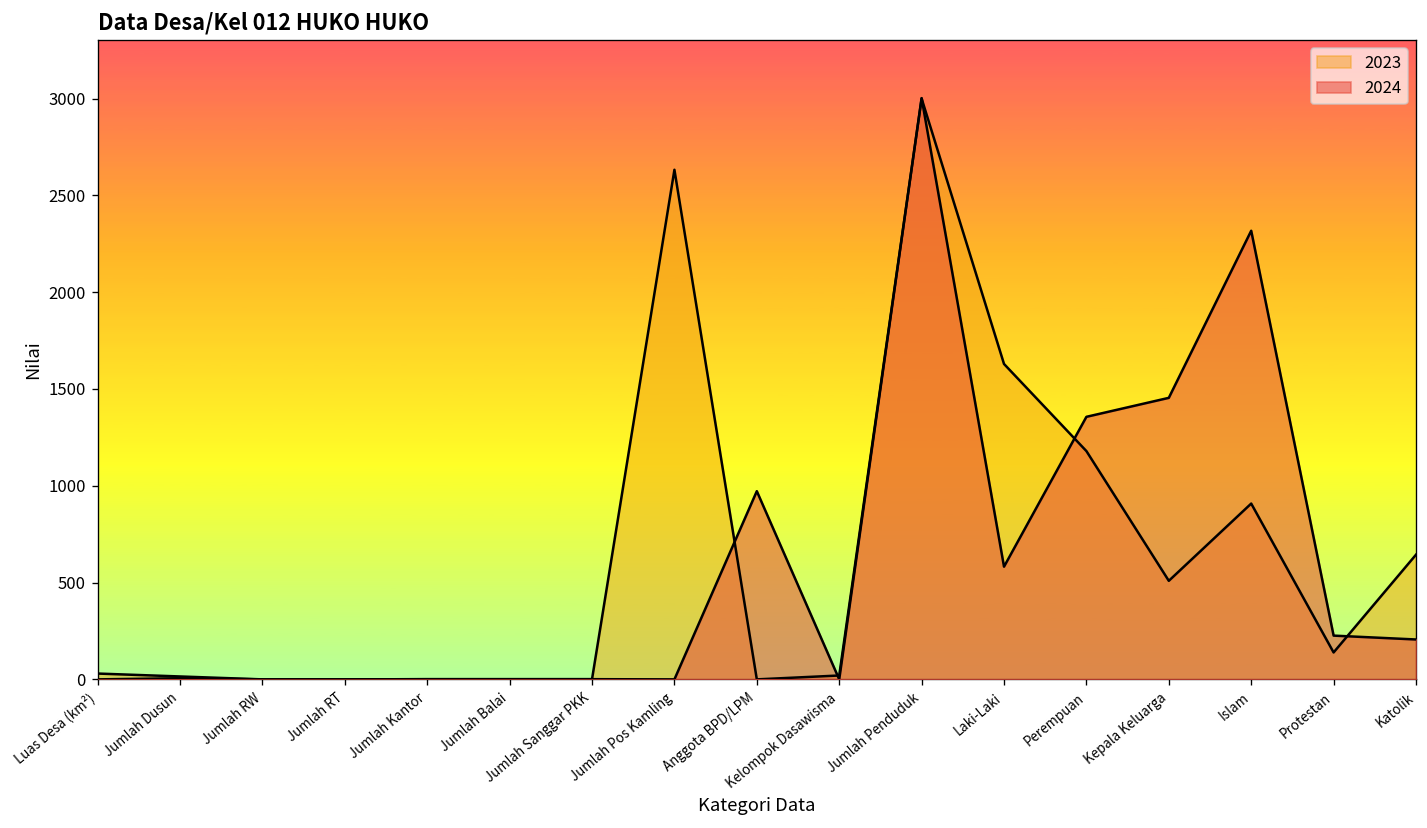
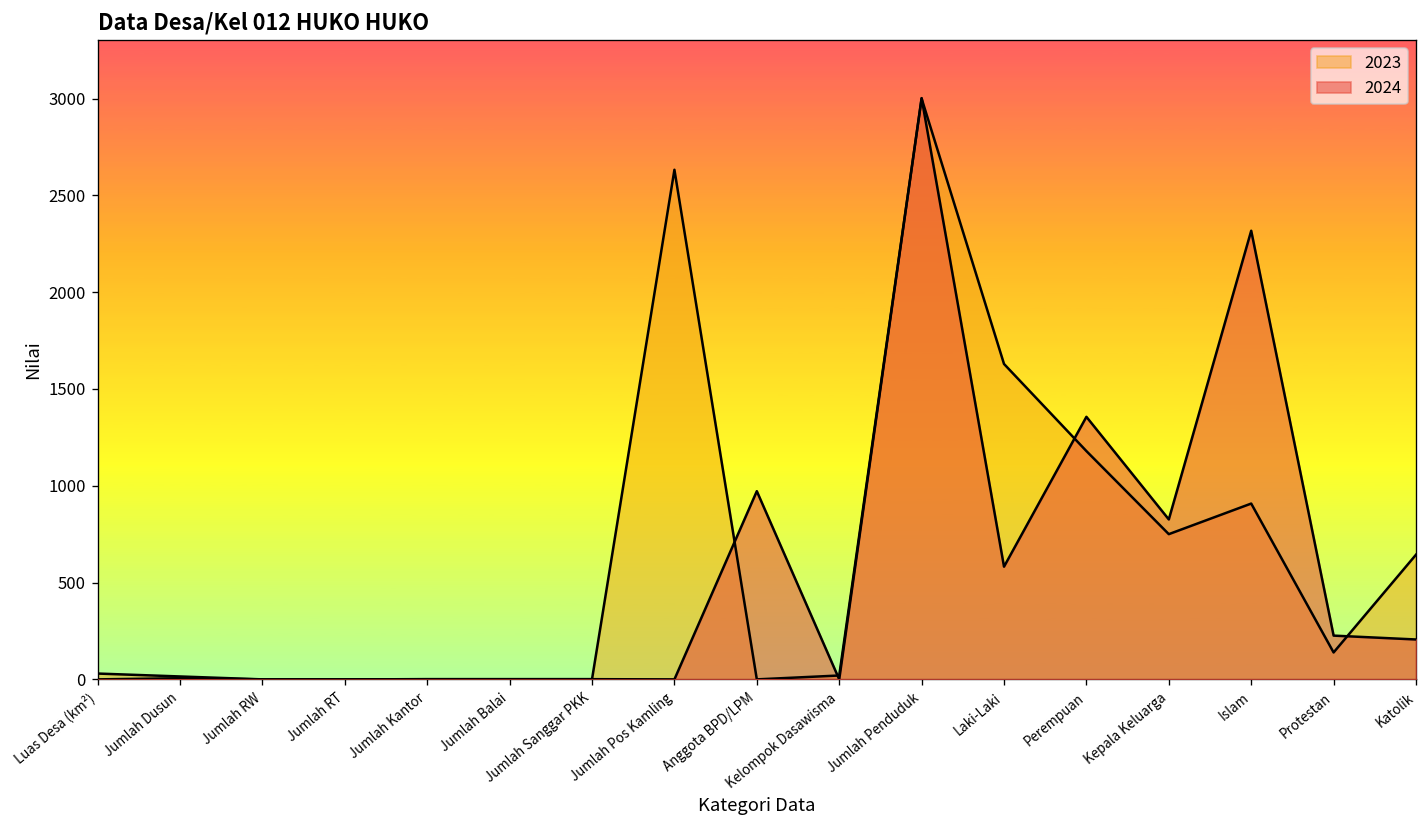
  {
    "2023": {
      "Luas Desa (km²)": 30,
      "Jumlah Pos Kamling": 2630,
      "Anggota BPD/LPM": 0,
      "Kelompok Dasawisma": 20,
      "Laki-Laki": 1630,
      "Perempuan": 1180,
-     "Kepala Keluarga": 510,
+     "Kepala Keluarga": 750,
      "Islam": 910,
      "Protestan": 140,
      "Katolik": 640
    },
    "2024": {
      "Luas Desa (km²)": 0,
      "Jumlah Pos Kamling": 0,
      "Anggota BPD/LPM": 970,
      "Kelompok Dasawisma": 0,
      "Laki-Laki": 580,
      "Perempuan": 1360,
-     "Kepala Keluarga": 1450,
+     "Kepala Keluarga": 830,
      "Islam": 2320,
      "Protestan": 230,
      "Katolik": 210
    }
  }
